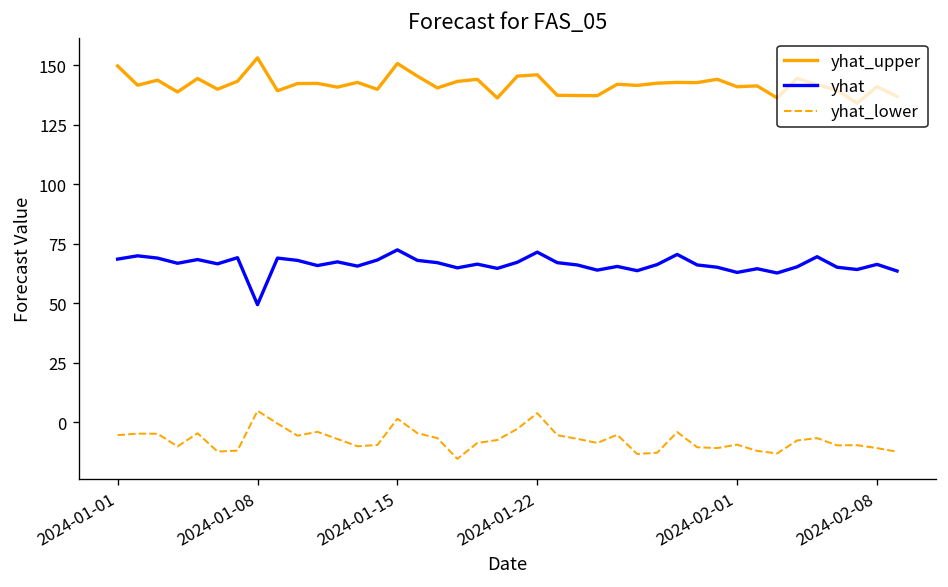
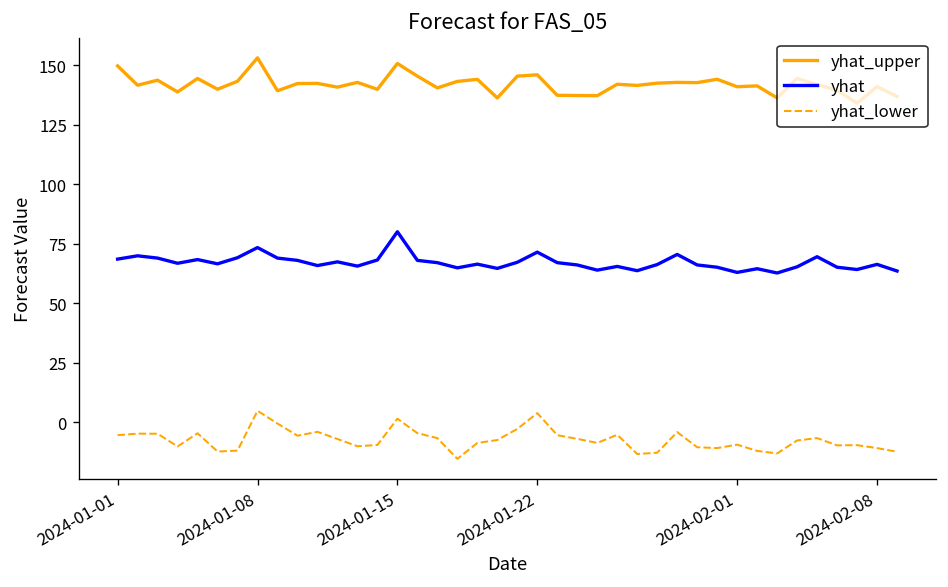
  {
    "yhat": {
      "2024-01-01": 69,
-     "2024-01-08": 49,
-     "2024-01-15": 72,
+     "2024-01-08": 73,
+     "2024-01-15": 80,
      "2024-01-22": 71,
      "2024-02-01": 63,
      "2024-02-08": 66
    }
  }
